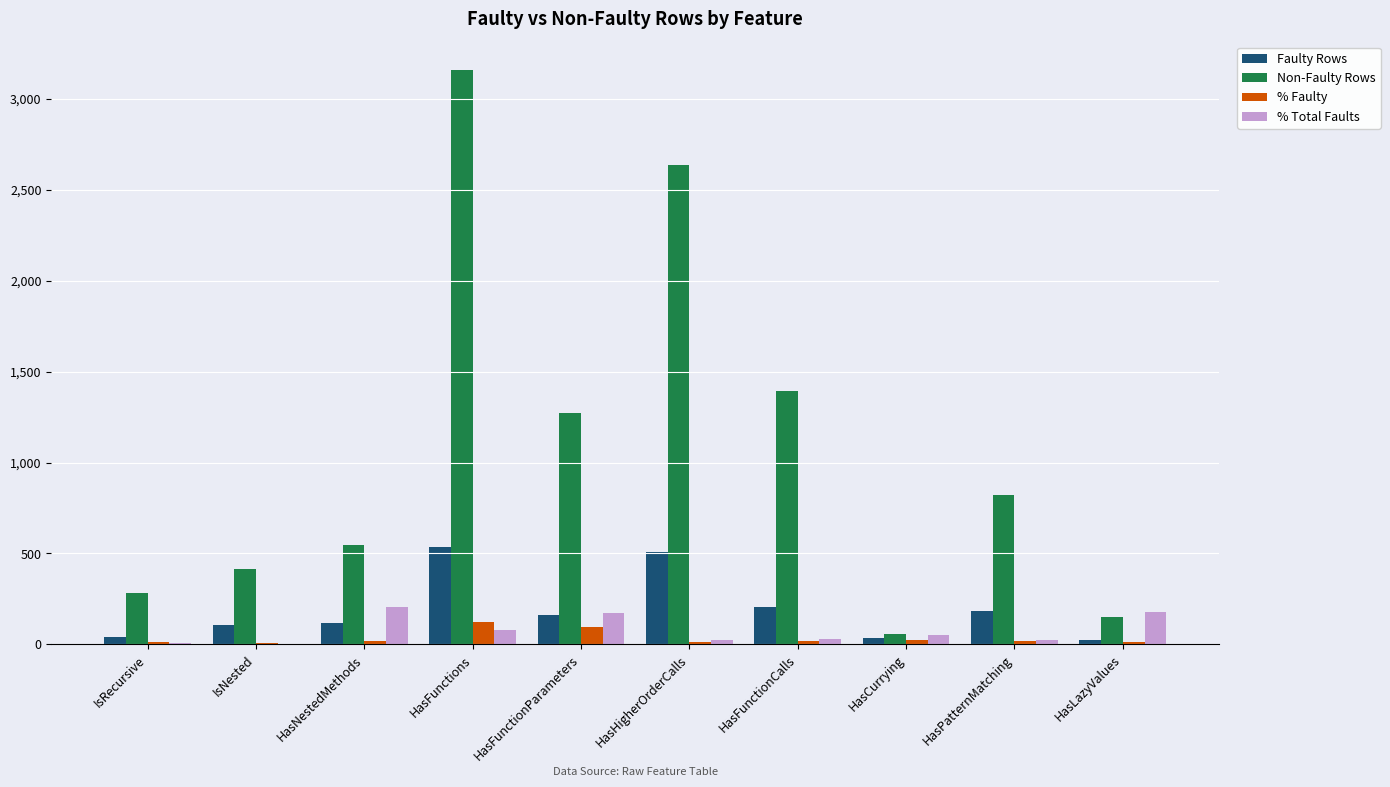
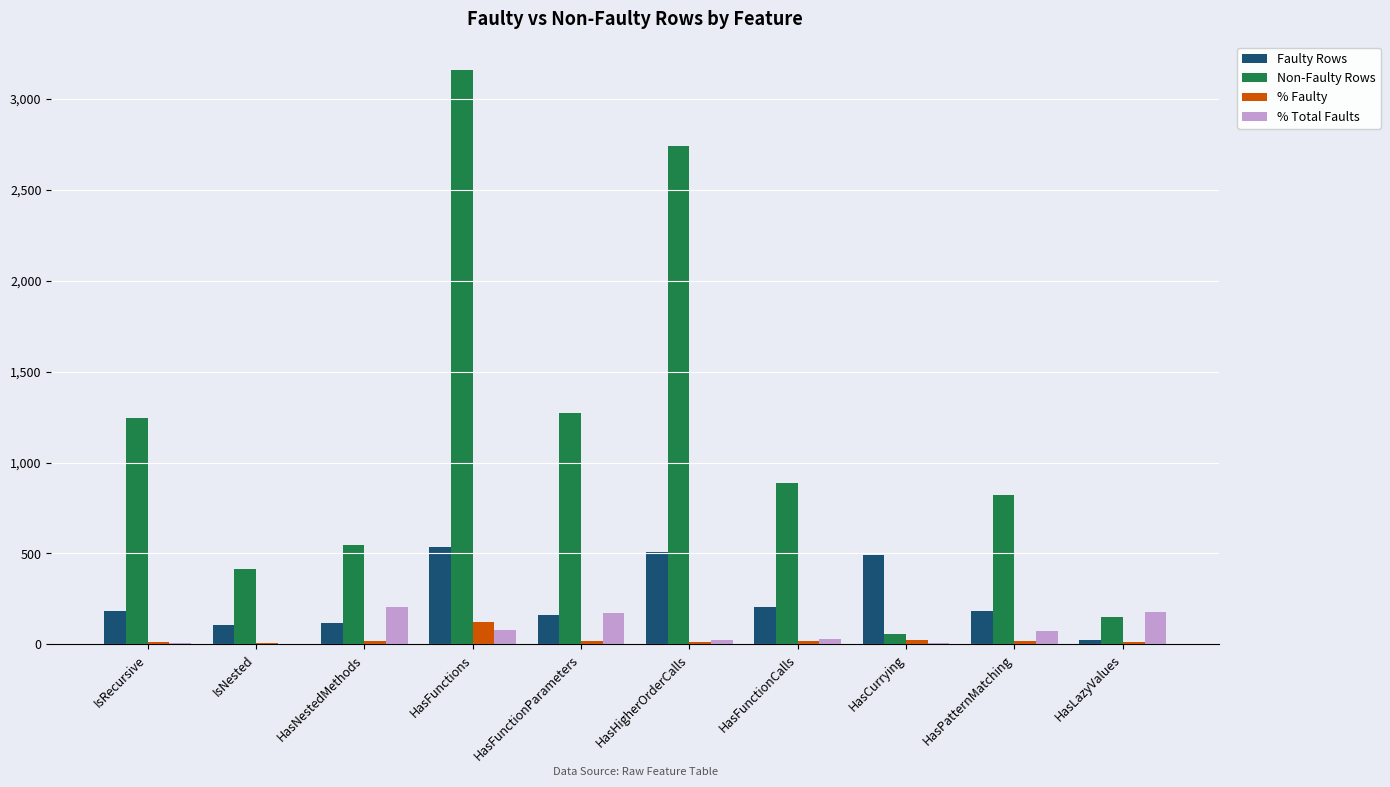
  {
    "Faulty Rows": {
-     "IsRecursive": "40",
+     "IsRecursive": "190",
      "IsNested": "110",
      "HasNestedMethods": "120",
      "HasFunctions": "530",
      "HasFunctionParameters": "160",
      "HasHigherOrderCalls": "510",
      "HasFunctionCalls": "210",
-     "HasCurrying": "40",
+     "HasCurrying": "490",
      "HasPatternMatching": "180",
      "HasLazyValues": "20"
    },
    "Non-Faulty Rows": {
-     "IsRecursive": "280",
+     "IsRecursive": "1,250",
      "IsNested": "420",
      "HasNestedMethods": "550",
      "HasFunctions": "3,160",
      "HasFunctionParameters": "1,270",
-     "HasHigherOrderCalls": "2,640",
-     "HasFunctionCalls": "1,400",
+     "HasHigherOrderCalls": "2,740",
+     "HasFunctionCalls": "890",
      "HasCurrying": "60",
      "HasPatternMatching": "820",
      "HasLazyValues": "150"
    },
    "% Faulty": {
      "HasNestedMethods": "20",
      "HasFunctions": "130",
-     "HasFunctionParameters": "90",
+     "HasFunctionParameters": "20",
      "HasHigherOrderCalls": "20",
      "HasFunctionCalls": "20",
      "HasCurrying": "20",
      "HasPatternMatching": "20",
      "HasLazyValues": "10"
    },
    "% Total Faults": {
      "HasNestedMethods": "210",
      "HasFunctions": "80",
      "HasFunctionParameters": "170",
      "HasHigherOrderCalls": "30",
      "HasFunctionCalls": "30",
-     "HasCurrying": "50",
-     "HasPatternMatching": "30",
+     "HasCurrying": "10",
+     "HasPatternMatching": "70",
      "HasLazyValues": "180"
    }
  }
